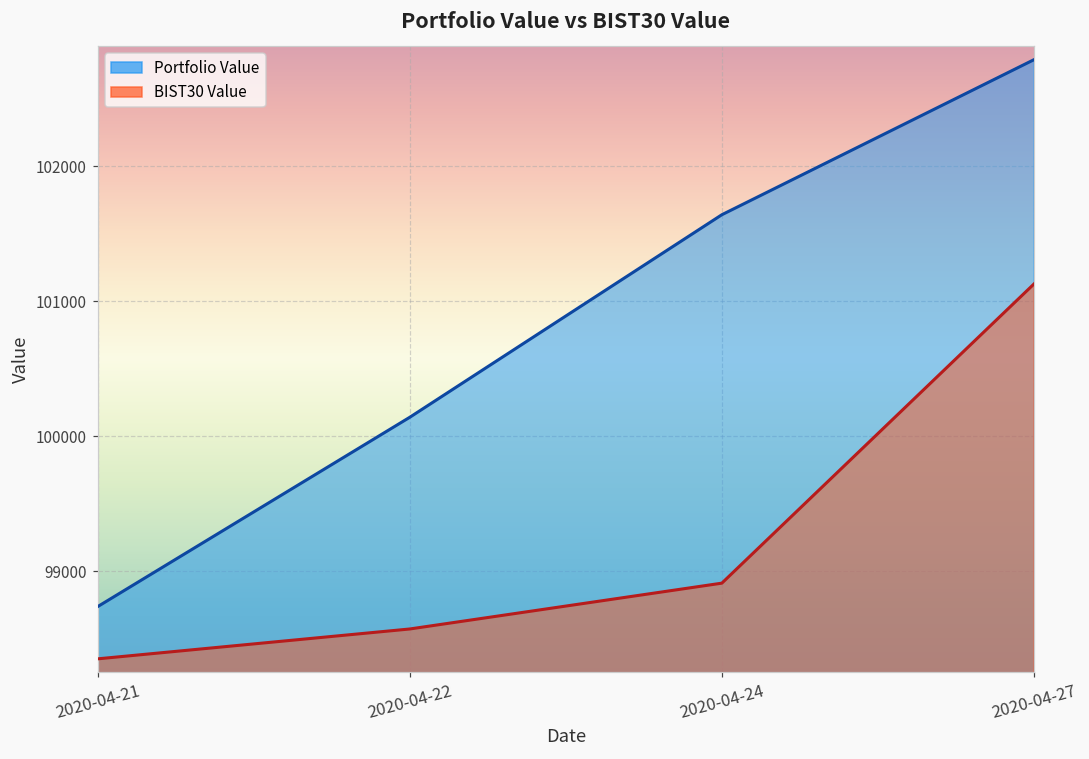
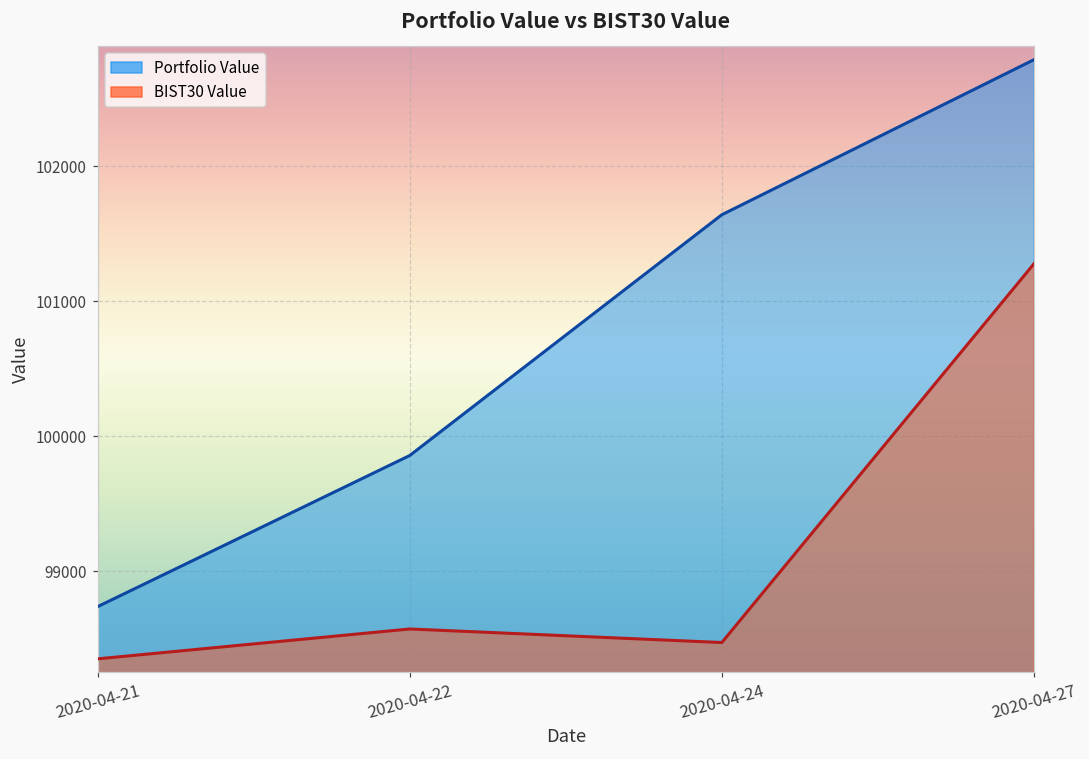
  {
    "Portfolio Value": {
      "2020-04-21": 98740,
-     "2020-04-22": 100140,
+     "2020-04-22": 99860,
      "2020-04-24": 101640,
      "2020-04-27": 102790
    },
    "BIST30 Value": {
      "2020-04-21": 98350,
      "2020-04-22": 98570,
-     "2020-04-24": 98910,
-     "2020-04-27": 101130
+     "2020-04-24": 98470,
+     "2020-04-27": 101280
    }
  }
